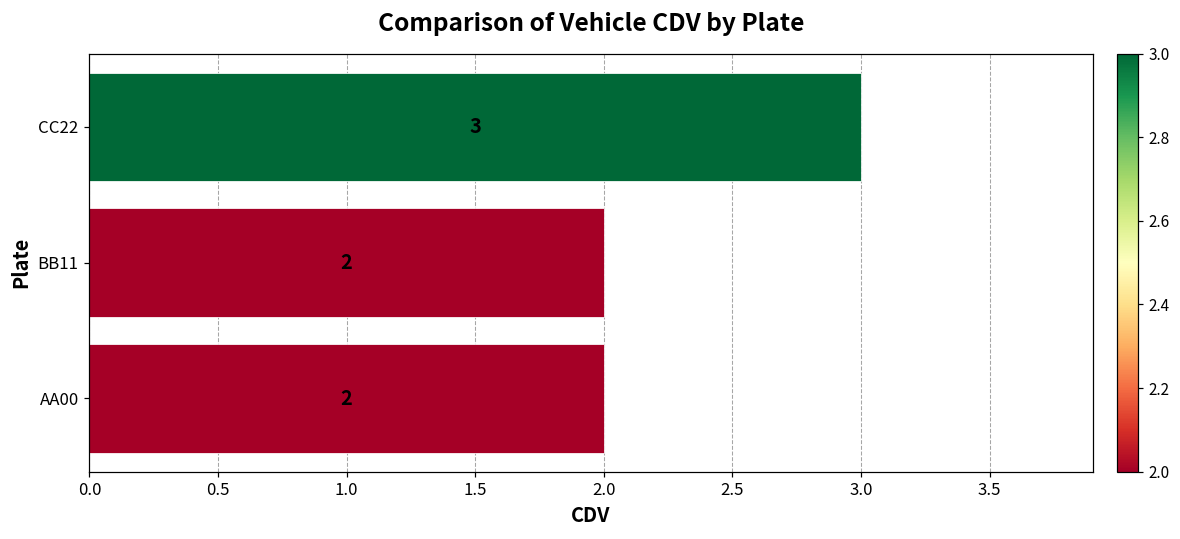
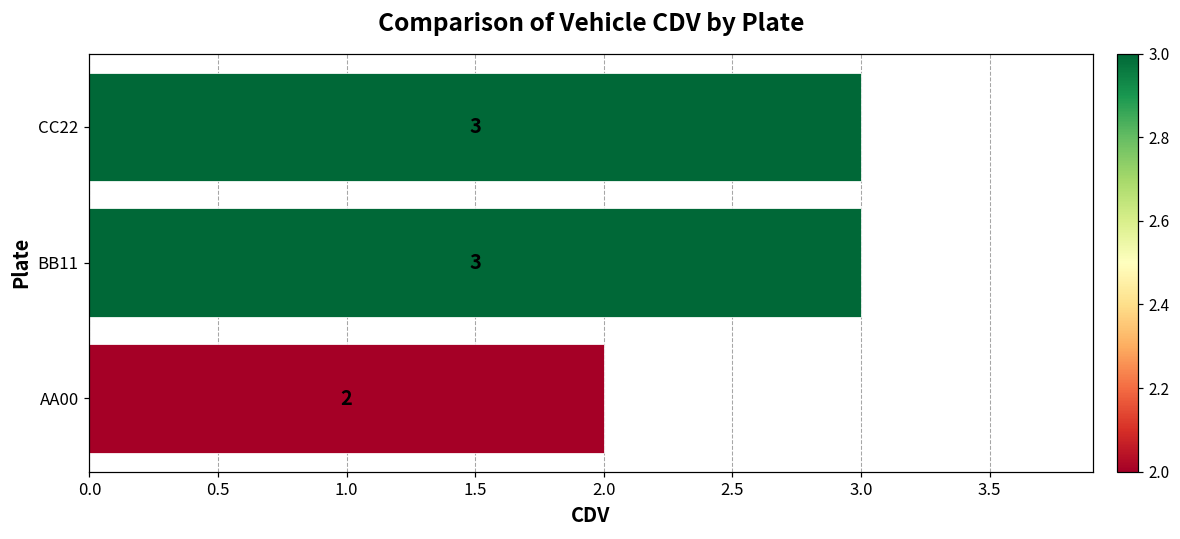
  {
    "CC22": 3,
-   "BB11": 2,
+   "BB11": 3,
    "AA00": 2
  }
